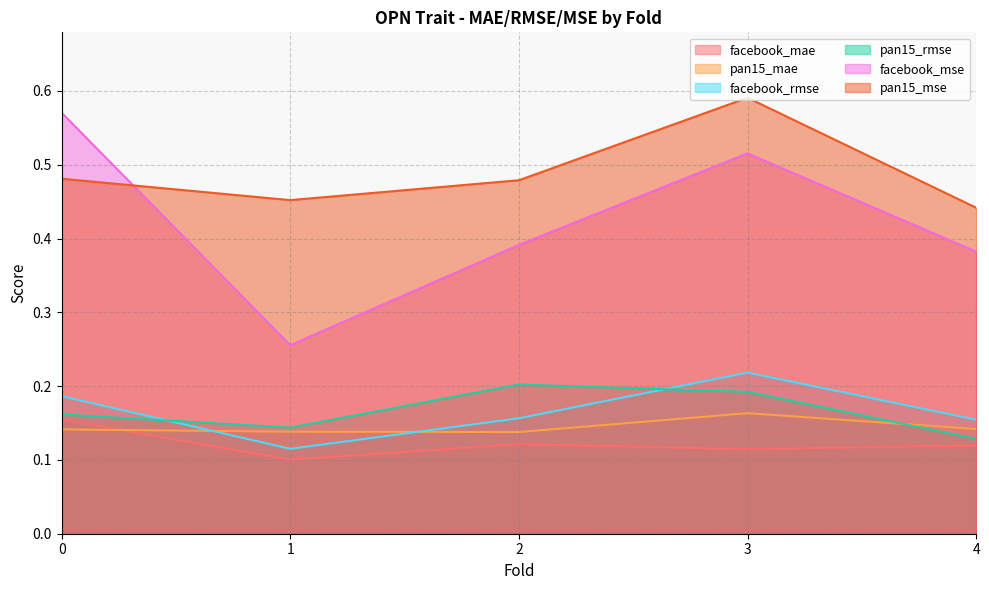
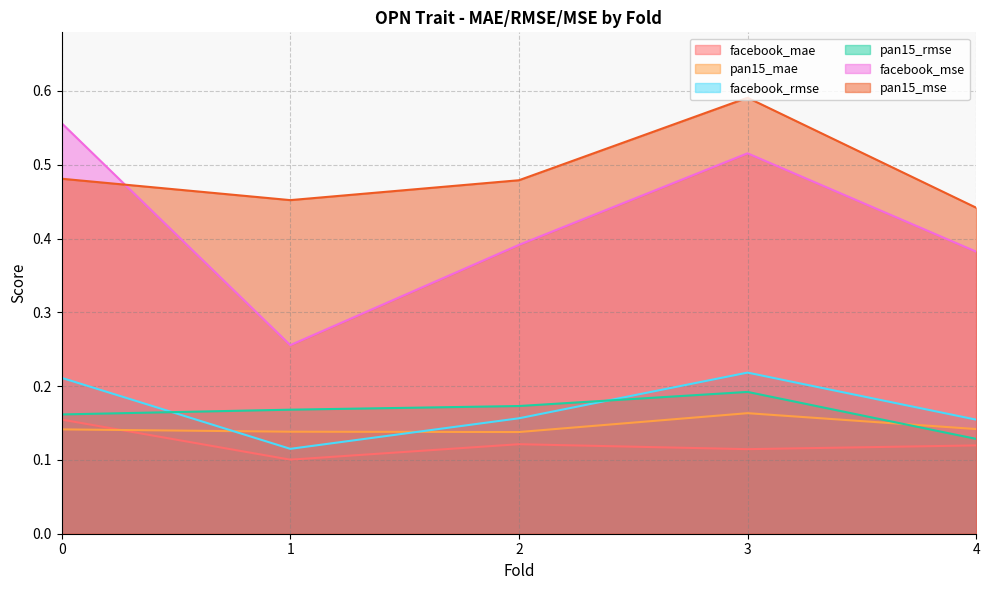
  {
    "facebook_rmse": {
-     "0": 0.19,
+     "0": 0.21,
      "1": 0.12,
      "2": 0.16,
      "3": 0.22,
      "4": 0.15
    },
    "pan15_rmse": {
      "0": 0.16,
-     "1": 0.14,
-     "2": 0.20,
+     "1": 0.17,
+     "2": 0.17,
      "3": 0.19,
      "4": 0.13
    },
    "facebook_mse": {
-     "0": 0.57,
+     "0": 0.56,
      "1": 0.26,
      "2": 0.39,
      "3": 0.52,
      "4": 0.38
    }
  }
